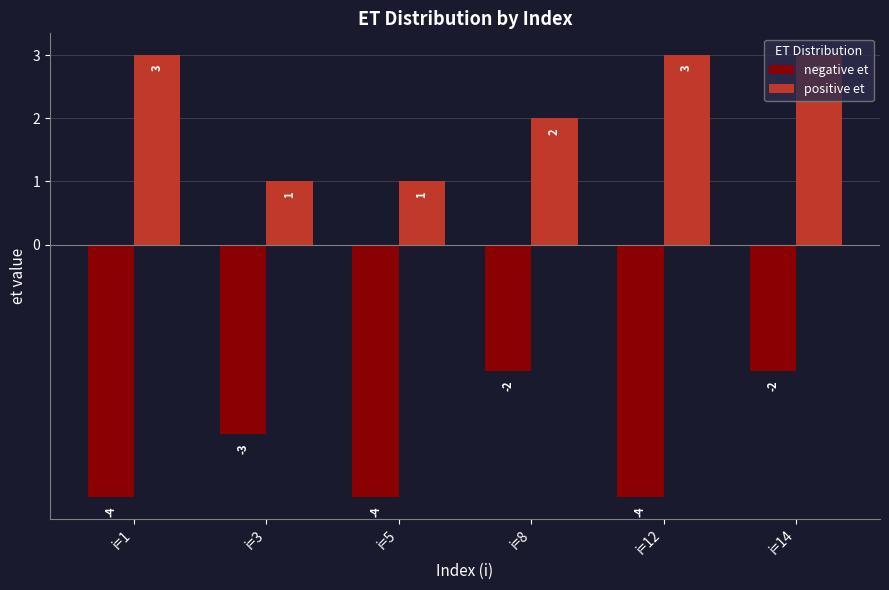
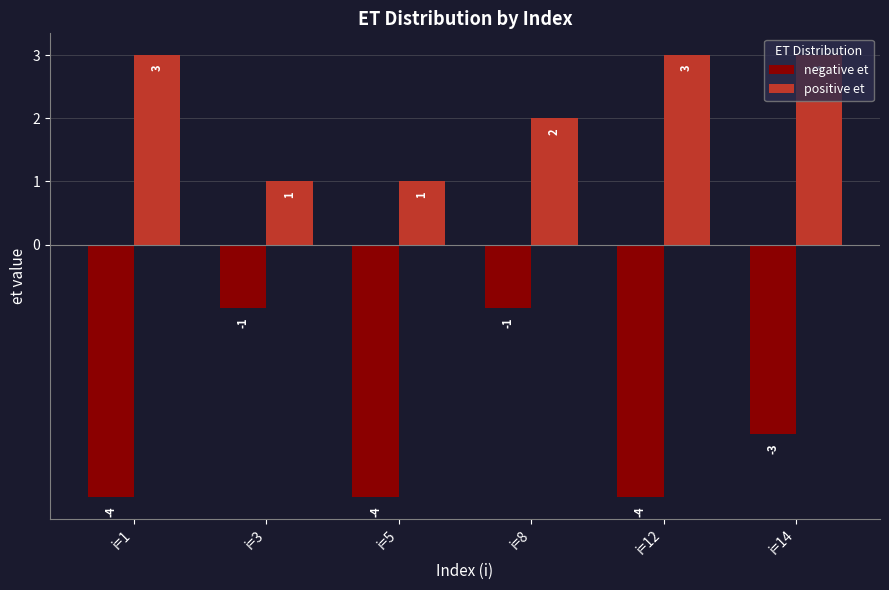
  {
    "negative et": {
      "i=1": -4,
-     "i=3": -3,
+     "i=3": -1,
      "i=5": -4,
-     "i=8": -2,
+     "i=8": -1,
      "i=12": -4,
-     "i=14": -2
+     "i=14": -3
    },
    "positive et": {
      "i=1": 3,
      "i=3": 1,
      "i=5": 1,
      "i=8": 2,
      "i=12": 3
    }
  }
